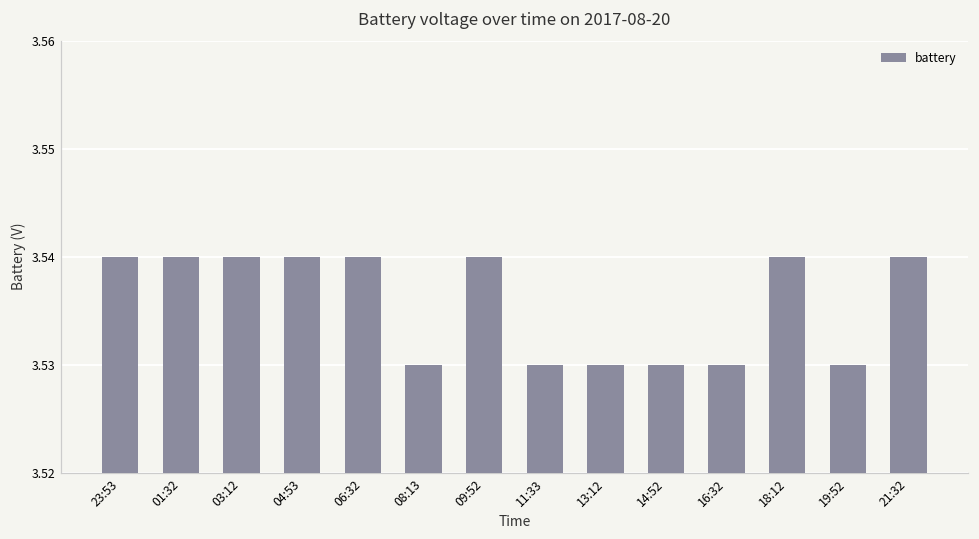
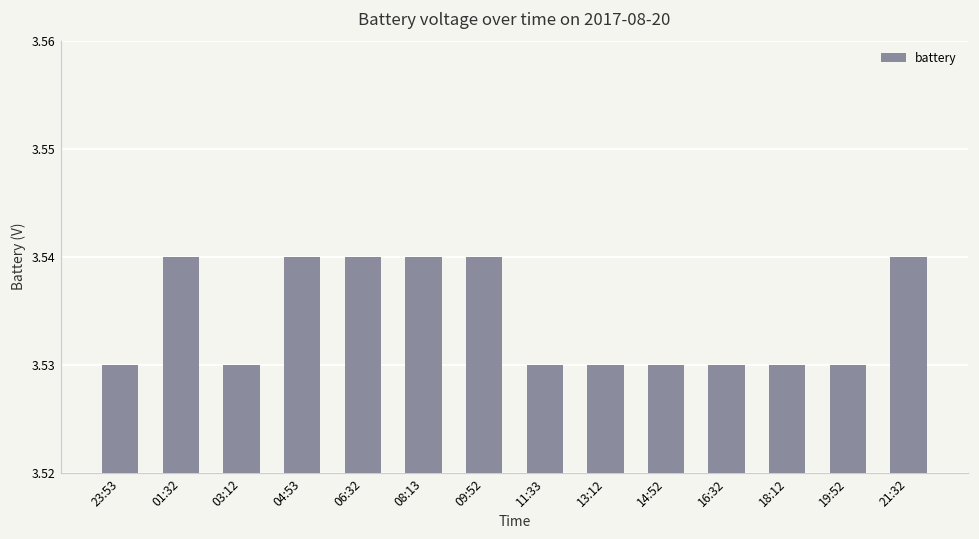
  {
-   "23:53": 3.54,
+   "23:53": 3.53,
    "01:32": 3.54,
-   "03:12": 3.54,
+   "03:12": 3.53,
    "04:53": 3.54,
    "06:32": 3.54,
-   "08:13": 3.53,
+   "08:13": 3.54,
    "09:52": 3.54,
    "11:33": 3.53,
    "13:12": 3.53,
    "14:52": 3.53,
    "16:32": 3.53,
-   "18:12": 3.54,
+   "18:12": 3.53,
    "19:52": 3.53,
    "21:32": 3.54
  }
